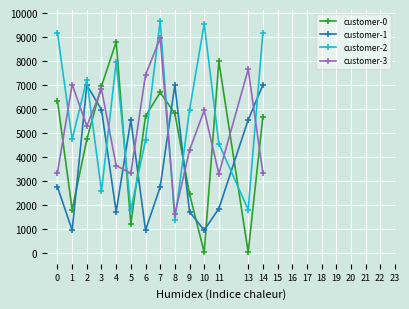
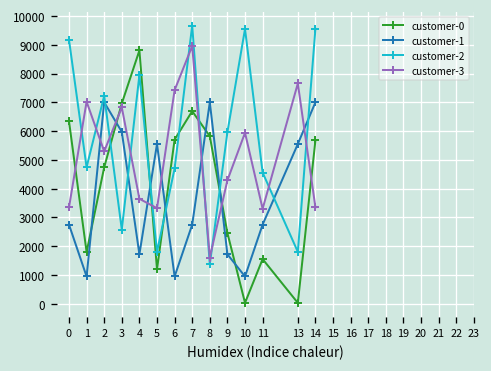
  {
    "customer-0": {
      "0": 6300,
      "1": 1800,
      "2": 4700,
      "3": 7000,
      "4": 8800,
      "5": 1200,
      "6": 5700,
      "7": 6700,
      "8": 5800,
      "9": 2500,
      "10": 0,
-     "11": 8000,
+     "11": 1600,
      "13": 0,
      "14": 5700
    },
    "customer-1": {
      "0": 2800,
      "1": 1000,
      "2": 7000,
      "3": 6000,
      "4": 1700,
      "5": 5600,
      "6": 1000,
      "7": 2800,
      "8": 7000,
      "9": 1700,
      "10": 1000,
-     "11": 1900,
+     "11": 2800,
      "13": 5600,
      "14": 7000
    },
    "customer-2": {
      "0": 9200,
      "1": 4700,
      "2": 7200,
      "3": 2600,
      "4": 7900,
      "5": 1800,
      "6": 4700,
      "7": 9700,
      "8": 1400,
      "9": 6000,
      "10": 9600,
      "11": 4600,
      "13": 1800,
-     "14": 9200
+     "14": 9600
    },
    "customer-3": {
      "0": 3400,
      "1": 7000,
      "2": 5300,
      "3": 6800,
      "4": 3600,
      "5": 3300,
      "6": 7400,
      "7": 9000,
      "8": 1600,
      "9": 4300,
      "10": 5900,
      "11": 3300,
      "13": 7700,
      "14": 3400
    }
  }
